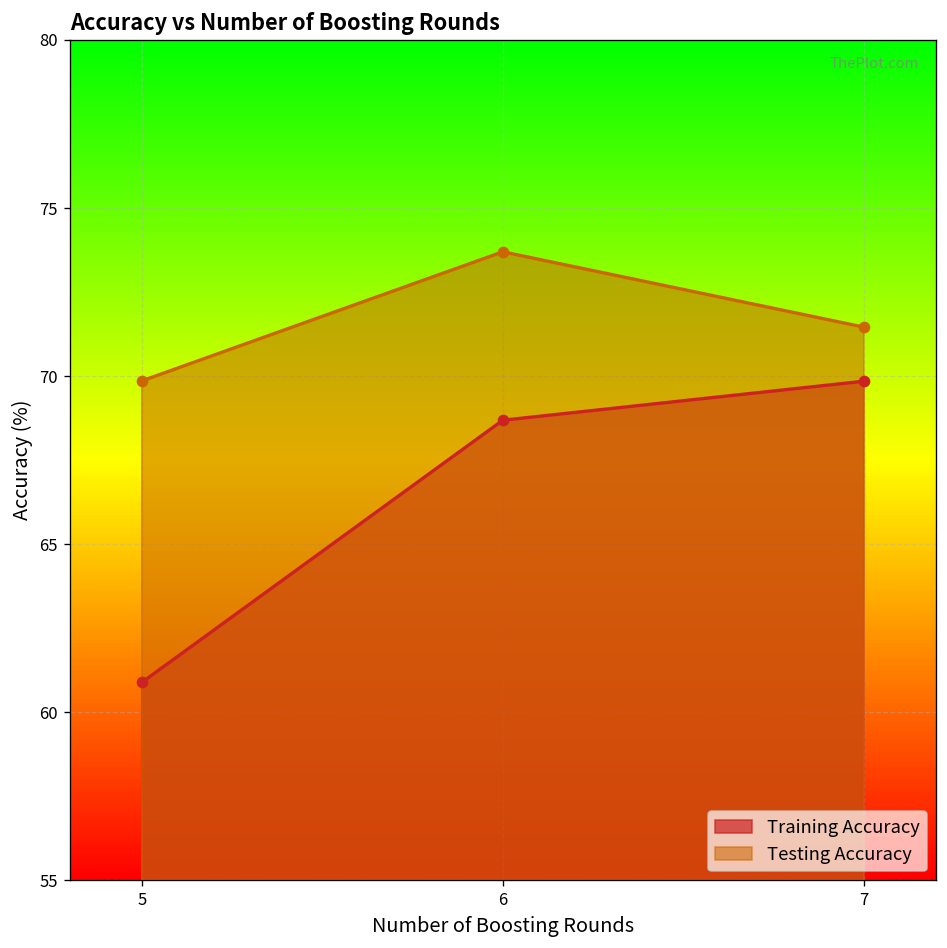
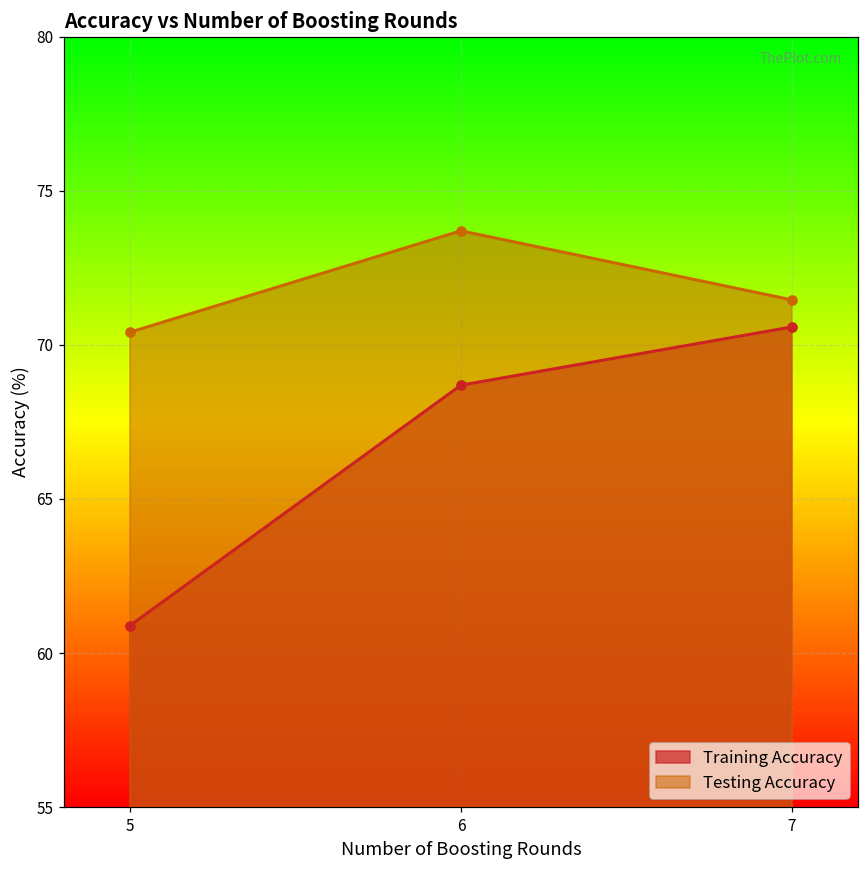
  {
    "Training Accuracy": {
      "5": 60.9,
      "6": 68.7,
-     "7": 69.9
+     "7": 70.6
    },
    "Testing Accuracy": {
-     "5": 69.9,
+     "5": 70.4,
      "6": 73.7,
      "7": 71.5
    }
  }
